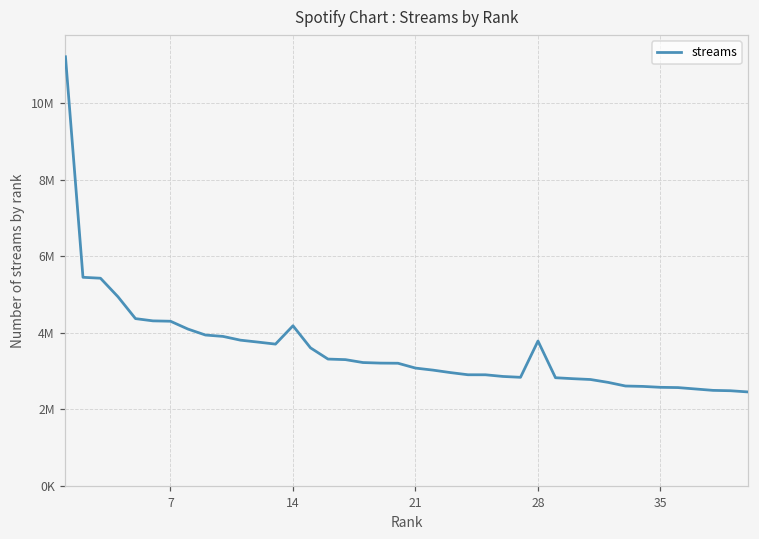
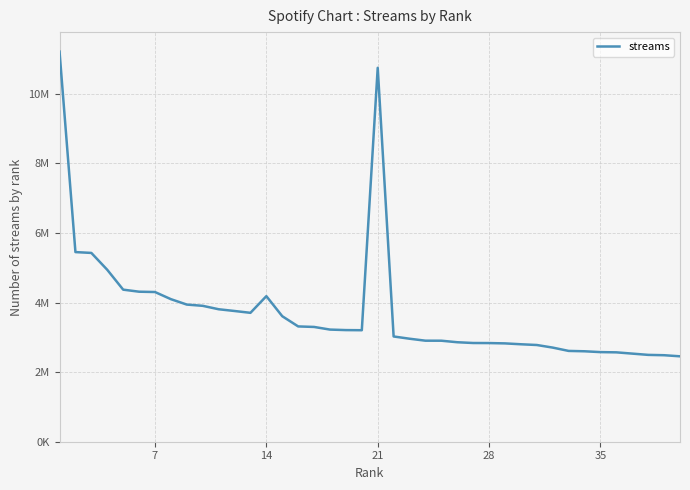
  {
    "7": 4300000,
    "14": 4200000,
-   "21": 3100000,
-   "28": 3800000,
+   "21": 10700000,
+   "28": 2800000,
    "35": 2600000
  }
